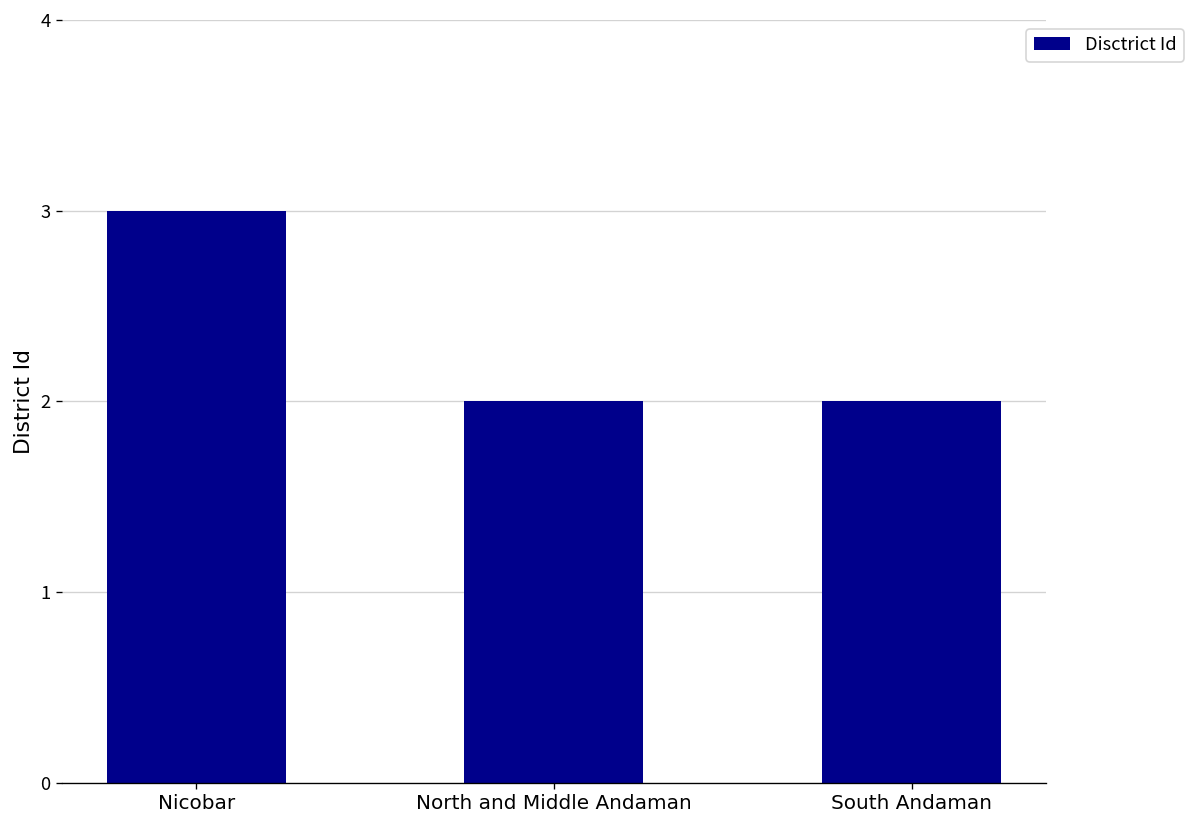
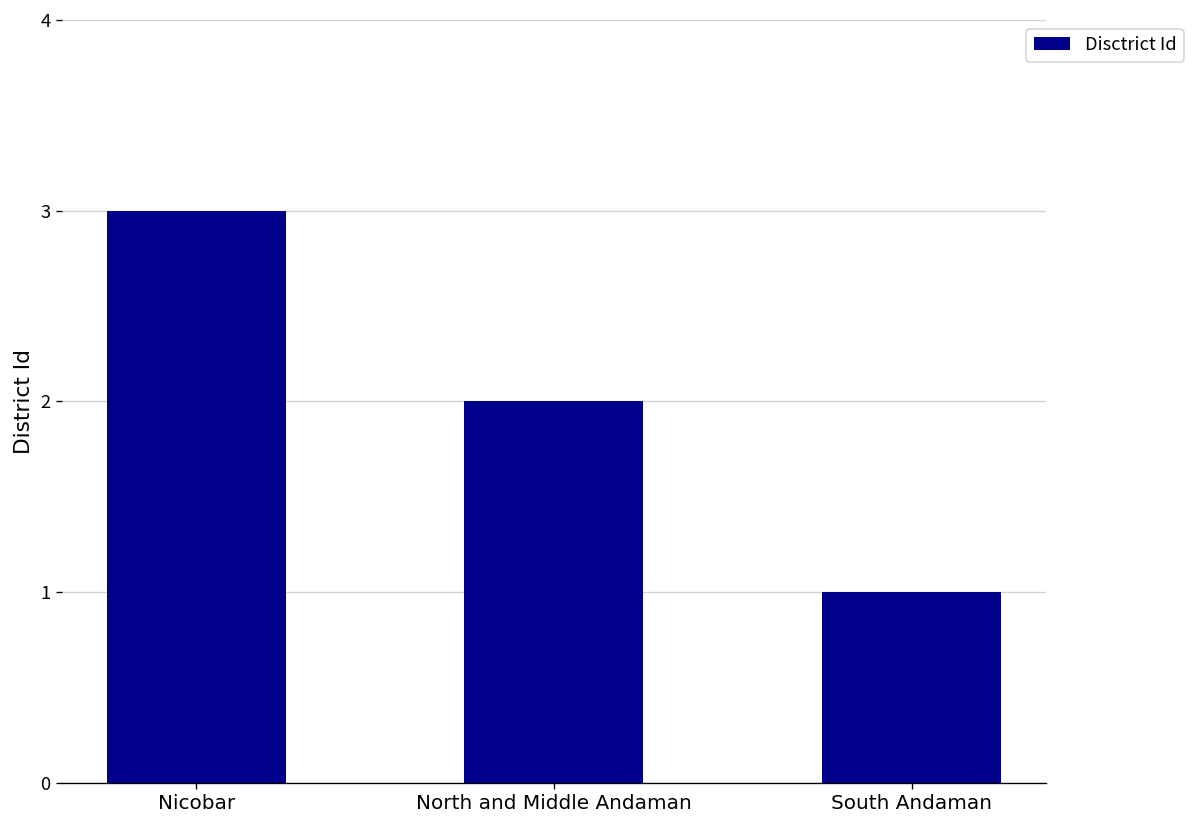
  {
    "Nicobar": 3,
    "North and Middle Andaman": 2,
-   "South Andaman": 2
+   "South Andaman": 1
  }
